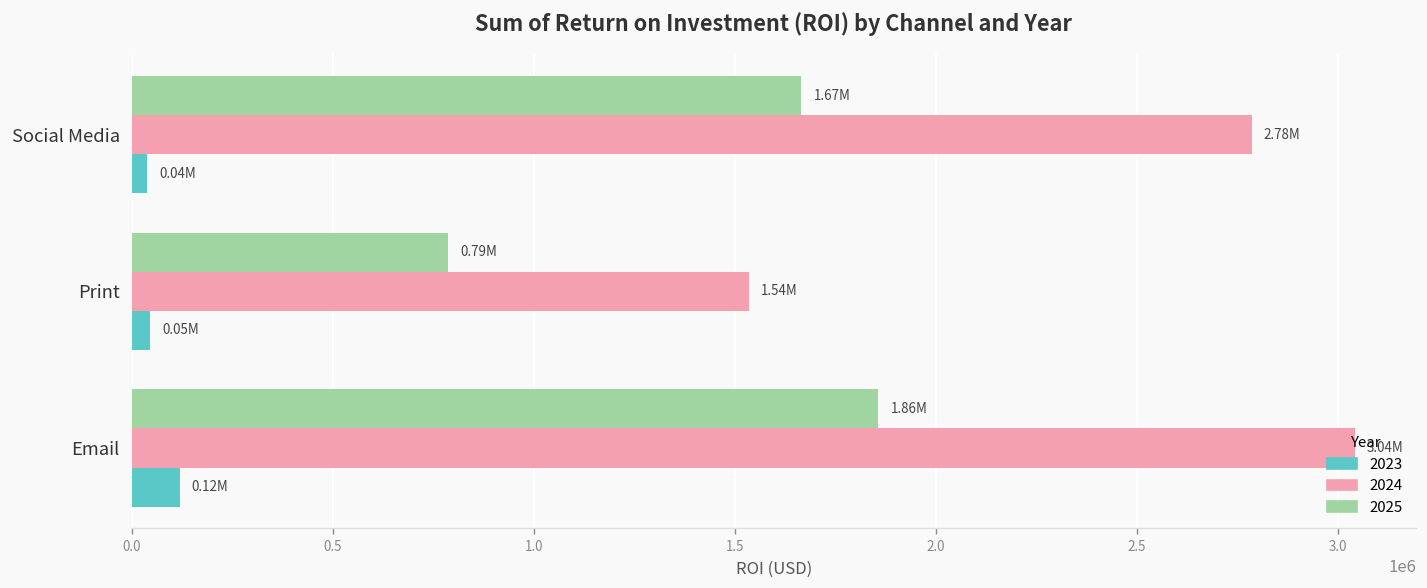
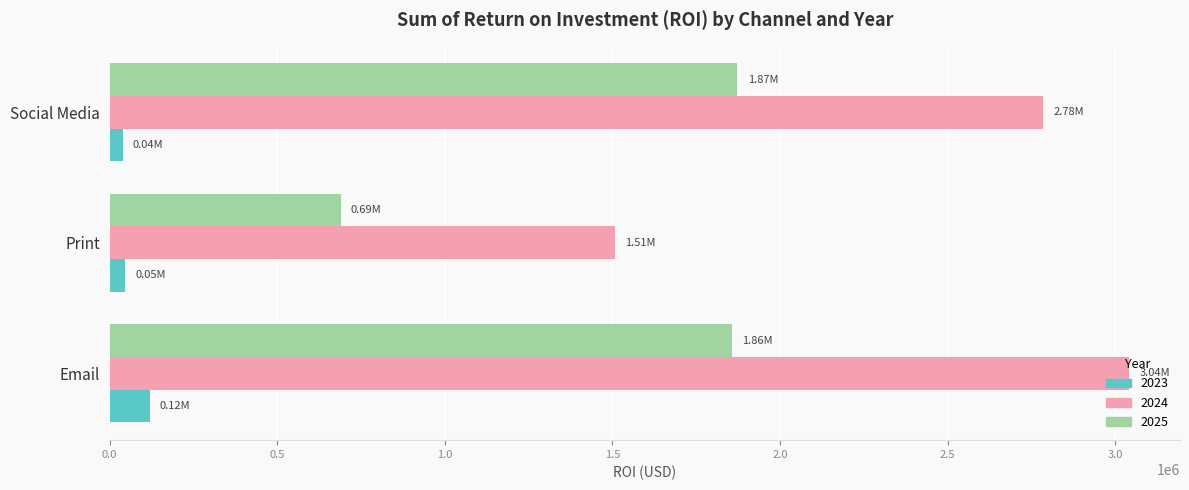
  {
    "2023": {
      "Social Media": "0.04M",
      "Print": "0.05M",
      "Email": "0.12M"
    },
    "2024": {
      "Social Media": "2.78M",
-     "Print": "1.54M",
+     "Print": "1.51M",
      "Email": "3.04M"
    },
    "2025": {
-     "Social Media": "1.67M",
-     "Print": "0.79M",
+     "Social Media": "1.87M",
+     "Print": "0.69M",
      "Email": "1.86M"
    }
  }
